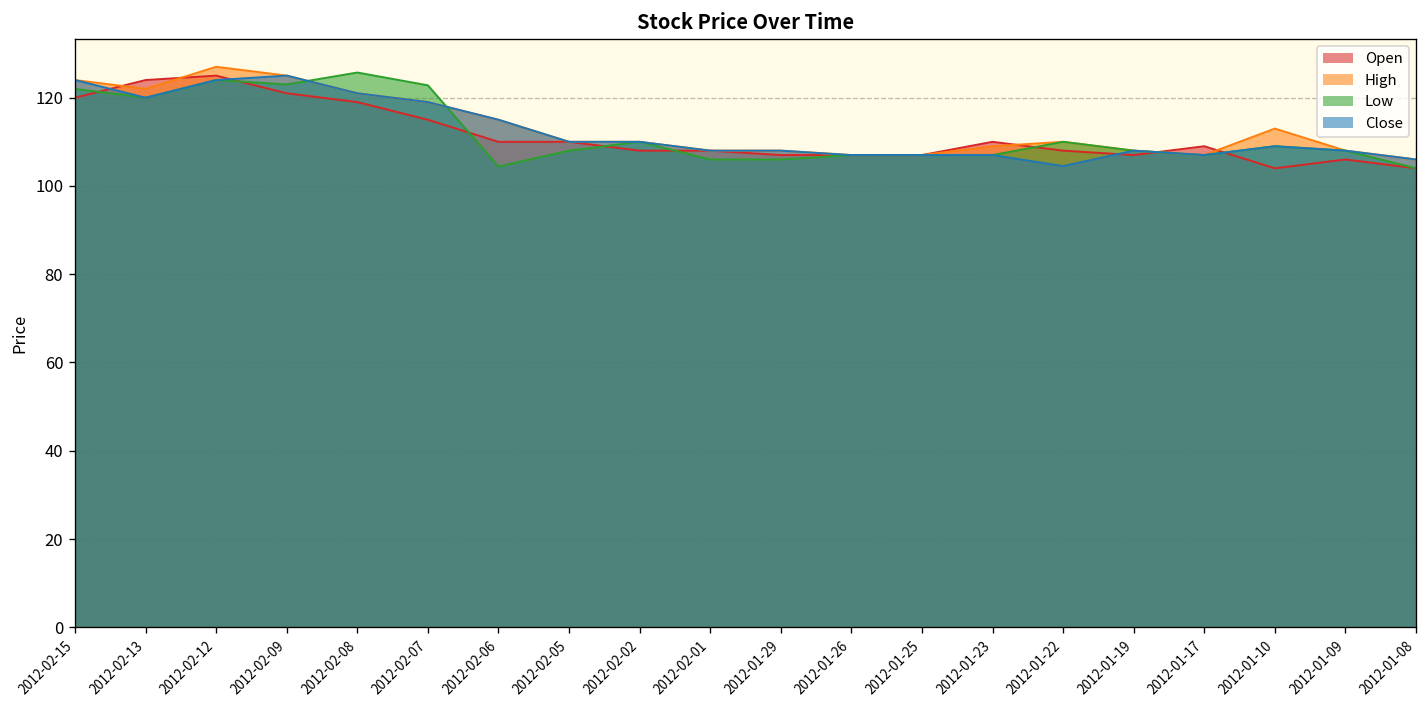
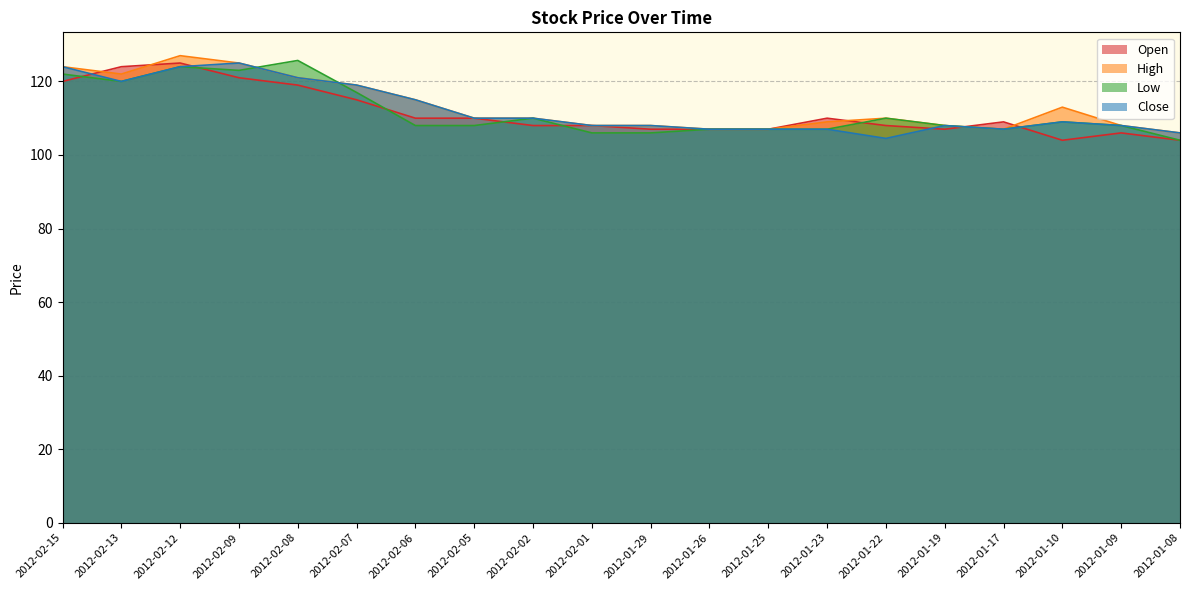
  {
    "Open": {
      "2012-02-15": 120,
      "2012-02-13": 124,
      "2012-02-12": 125,
      "2012-02-09": 121,
      "2012-02-08": 119,
      "2012-02-07": 115,
      "2012-02-06": 110,
      "2012-02-02": 108,
      "2012-01-29": 107,
      "2012-01-23": 110,
      "2012-01-22": 108,
      "2012-01-19": 107,
      "2012-01-17": 109,
      "2012-01-10": 104,
      "2012-01-09": 106
    },
    "High": {
      "2012-02-13": 122,
      "2012-02-12": 127,
      "2012-01-23": 109,
      "2012-01-10": 113
    },
    "Low": {
      "2012-02-15": 122,
      "2012-02-09": 123,
      "2012-02-08": 126,
-     "2012-02-07": 123,
-     "2012-02-06": 104,
+     "2012-02-07": 117,
+     "2012-02-06": 108,
      "2012-02-05": 108,
      "2012-02-01": 106,
      "2012-01-29": 106
    },
    "Close": {
      "2012-01-22": 105
    }
  }
